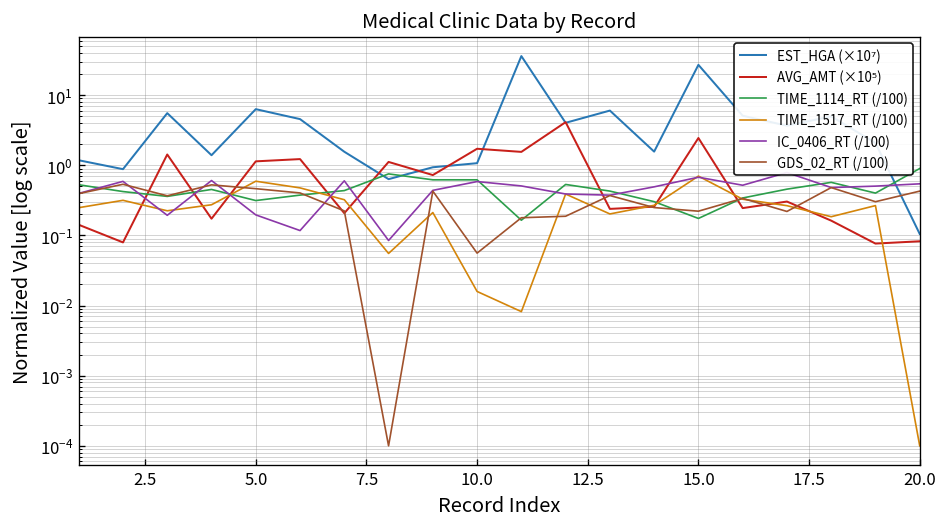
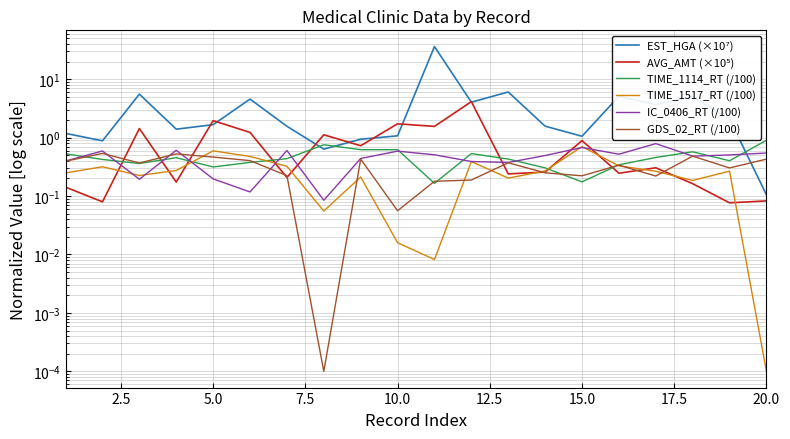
  {
    "EST_HGA (×10⁷)": {
-     "5.0": 6,
+     "5.0": 1.7,
      "10.0": 1.1,
-     "15.0": 30,
+     "15.0": 1.1,
      "20.0": 0.1
    },
    "AVG_AMT (×10⁵)": {
-     "5.0": 1.1,
+     "5.0": 2.0,
      "10.0": 1.7,
-     "15.0": 2.5,
+     "15.0": 0.9,
      "20.0": 0.08
    },
    "TIME_1114_RT (/100)": {
      "5.0": 0.3,
      "15.0": 0.17,
      "20.0": 0.9
    },
    "TIME_1517_RT (/100)": {
      "5.0": 0.6,
      "10.0": 0.016,
      "20.0": 0.00010
    },
    "IC_0406_RT (/100)": {
      "5.0": 0.2,
      "20.0": 0.5
    },
    "GDS_02_RT (/100)": {
      "5.0": 0.5,
      "10.0": 0.06,
      "15.0": 0.22,
      "20.0": 0.4
    }
  }
